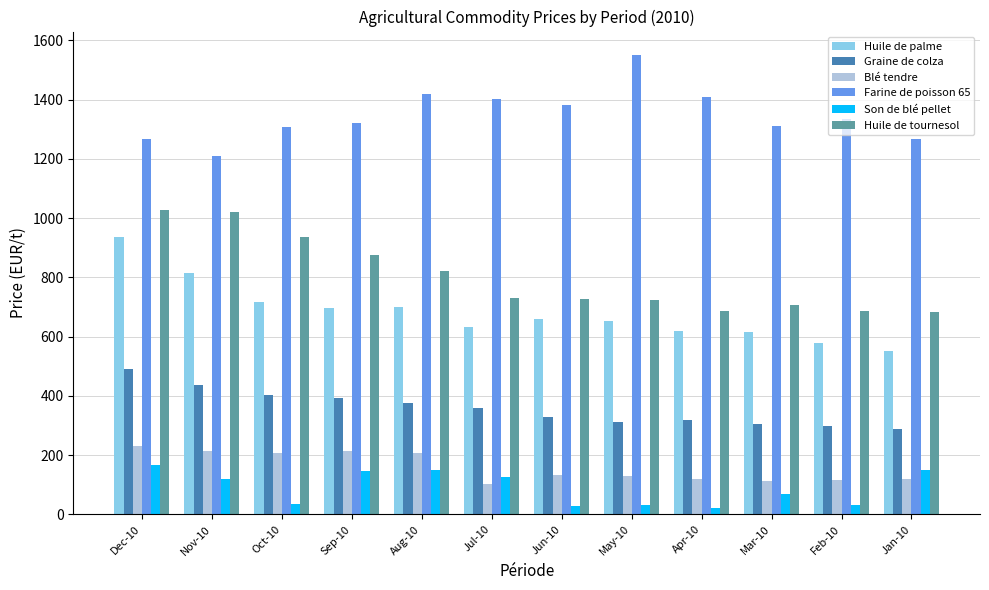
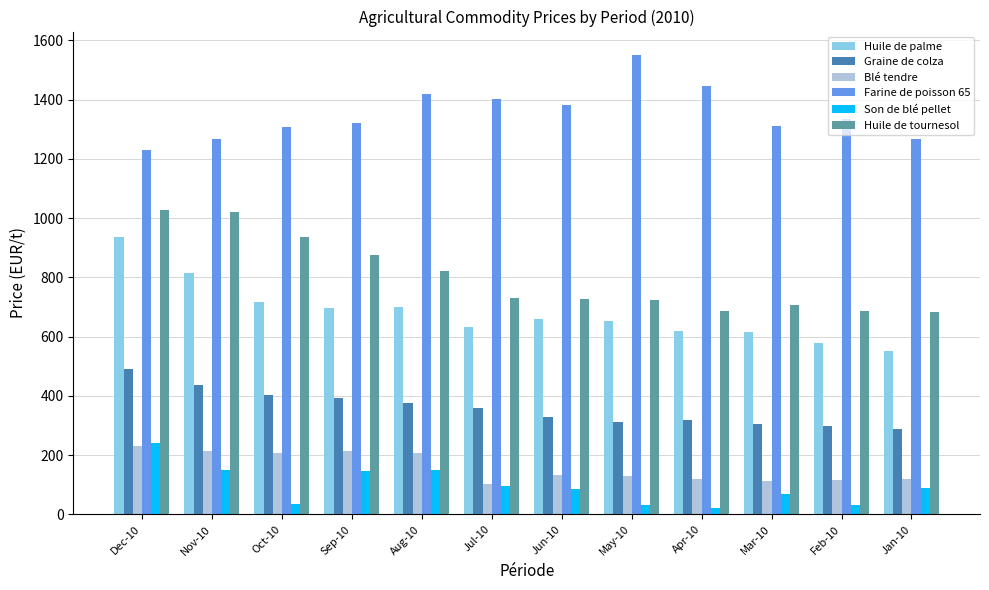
  {
    "Farine de poisson 65": {
-     "Dec-10": 1270,
-     "Nov-10": 1210,
+     "Dec-10": 1230,
+     "Nov-10": 1270,
      "Oct-10": 1310,
      "Sep-10": 1320,
      "Aug-10": 1420,
      "Jul-10": 1400,
      "Jun-10": 1380,
      "May-10": 1550,
-     "Apr-10": 1410,
+     "Apr-10": 1450,
      "Mar-10": 1310,
      "Jan-10": 1270
    },
    "Son de blé pellet": {
-     "Dec-10": 170,
-     "Nov-10": 120,
+     "Dec-10": 240,
+     "Nov-10": 150,
      "Oct-10": 30,
      "Sep-10": 150,
      "Aug-10": 150,
-     "Jul-10": 130,
-     "Jun-10": 30,
+     "Jul-10": 100,
+     "Jun-10": 90,
      "May-10": 30,
      "Apr-10": 20,
      "Mar-10": 70,
      "Feb-10": 30,
-     "Jan-10": 150
+     "Jan-10": 90
    }
  }
